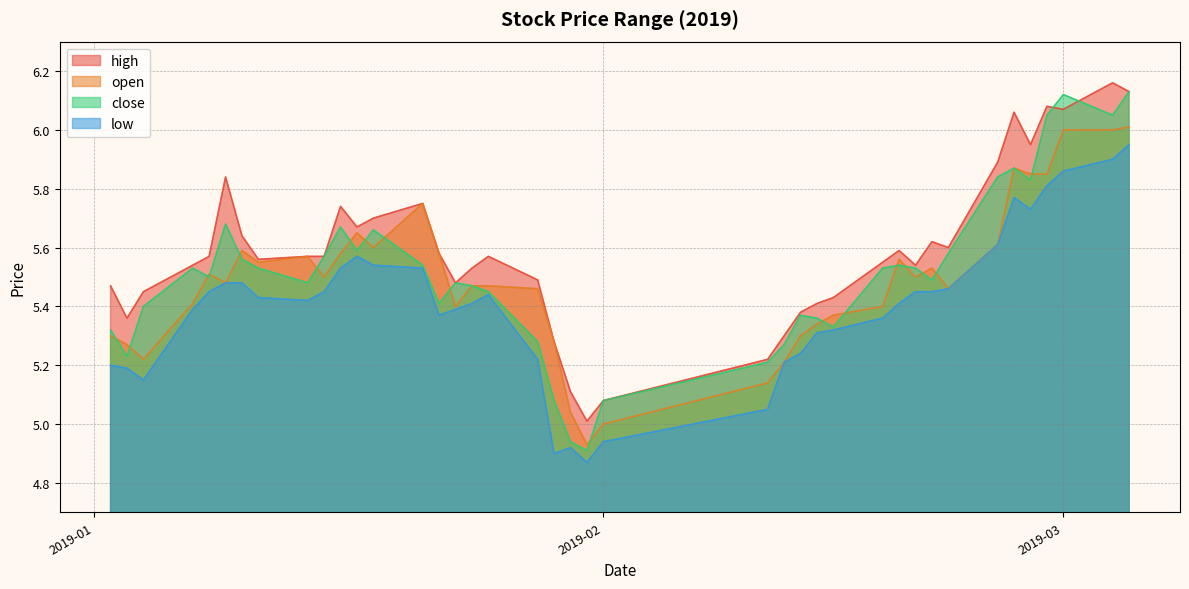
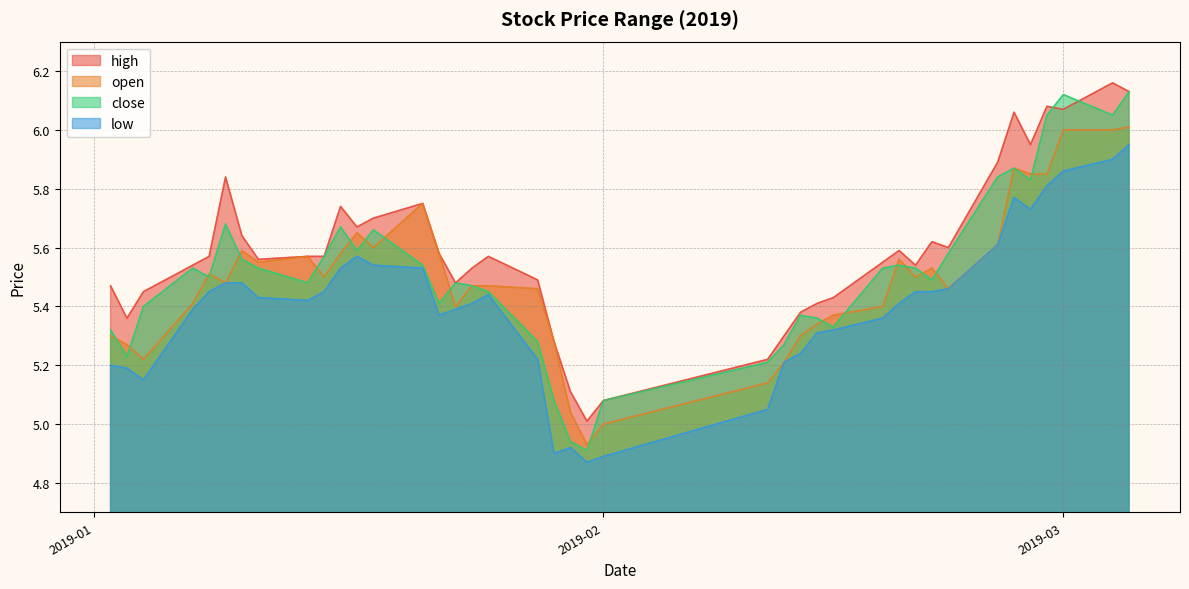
  {
    "close": {
      "2019-03": 6.12
    },
    "low": {
-     "2019-02": 4.94,
+     "2019-02": 4.89,
      "2019-03": 5.86
    }
  }
